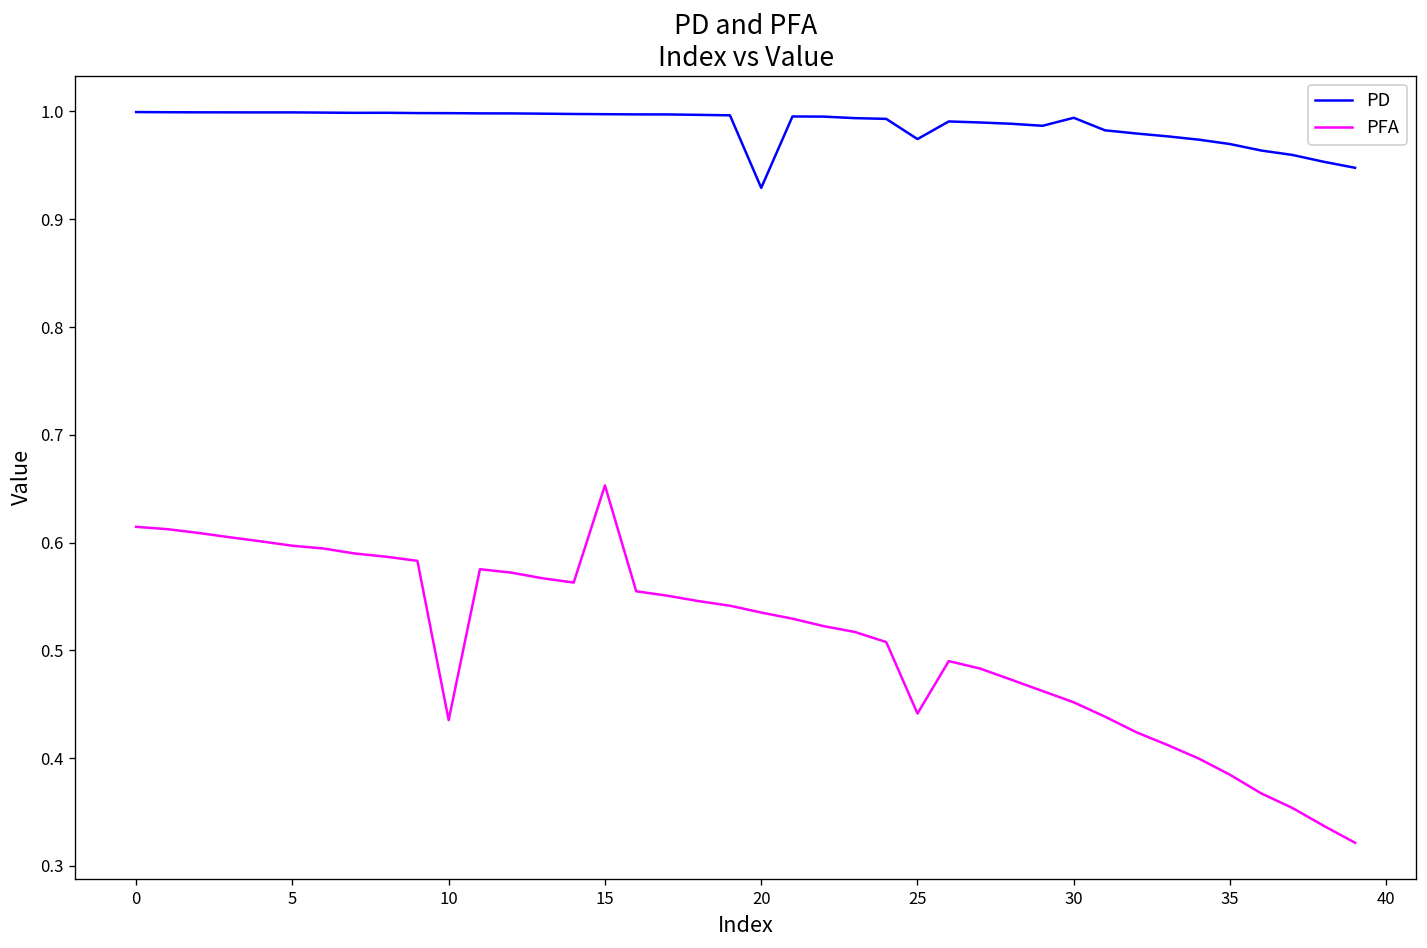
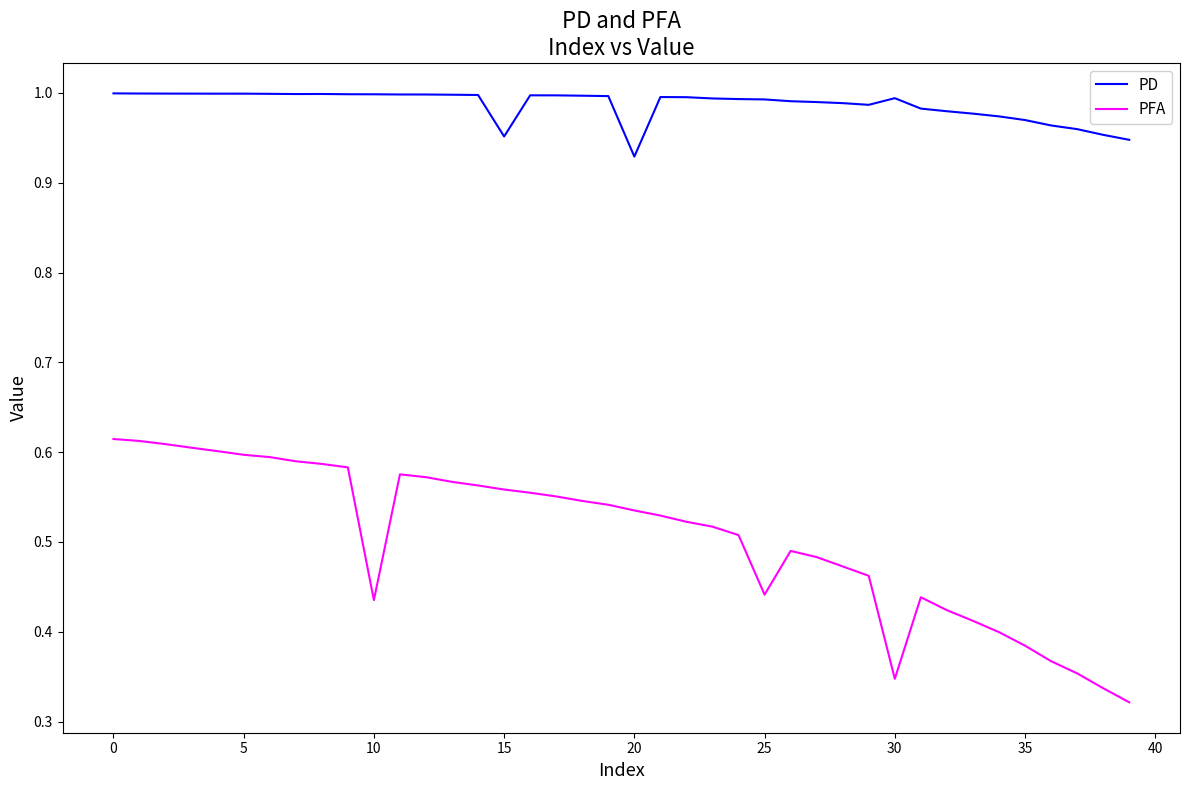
  {
    "PD": {
      "0": 1.00,
      "5": 1.00,
      "10": 1.00,
-     "15": 1.00,
+     "15": 0.95,
      "20": 0.93,
-     "25": 0.97,
+     "25": 0.99,
      "30": 0.99,
      "35": 0.97
    },
    "PFA": {
      "0": 0.61,
      "5": 0.60,
      "10": 0.44,
-     "15": 0.65,
+     "15": 0.56,
      "20": 0.54,
      "25": 0.44,
-     "30": 0.45,
+     "30": 0.35,
      "35": 0.38
    }
  }
